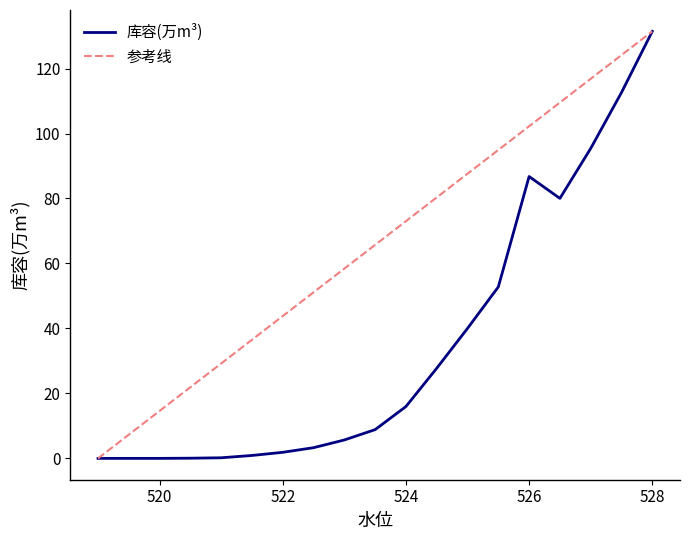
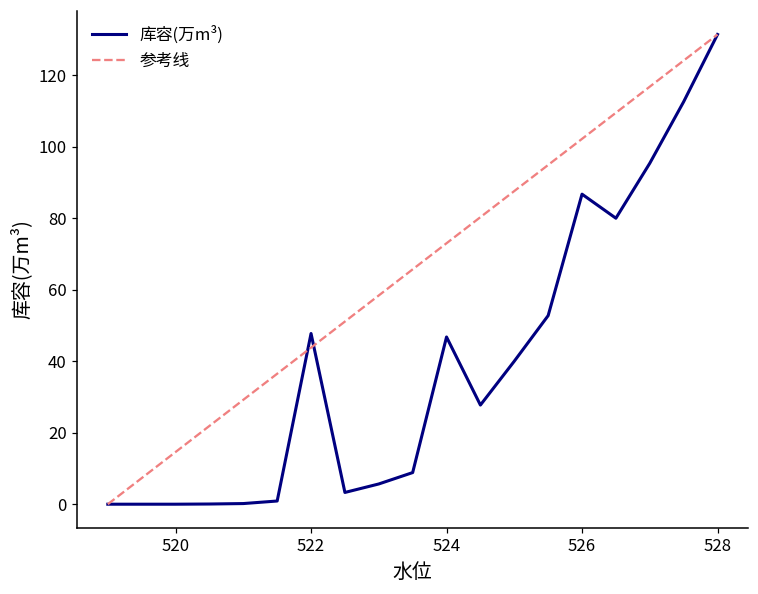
  {
    "库容(万m³)": {
      "520": 0,
-     "522": 2,
-     "524": 16,
+     "522": 48,
+     "524": 47,
      "526": 87
    }
  }
